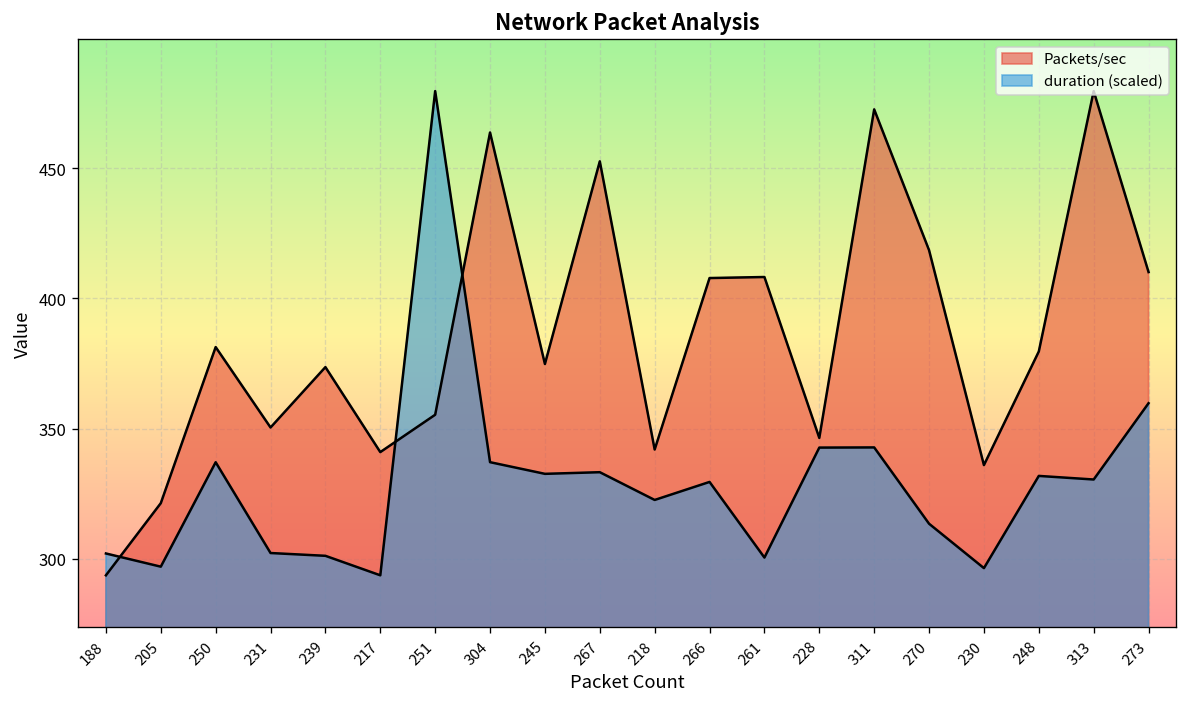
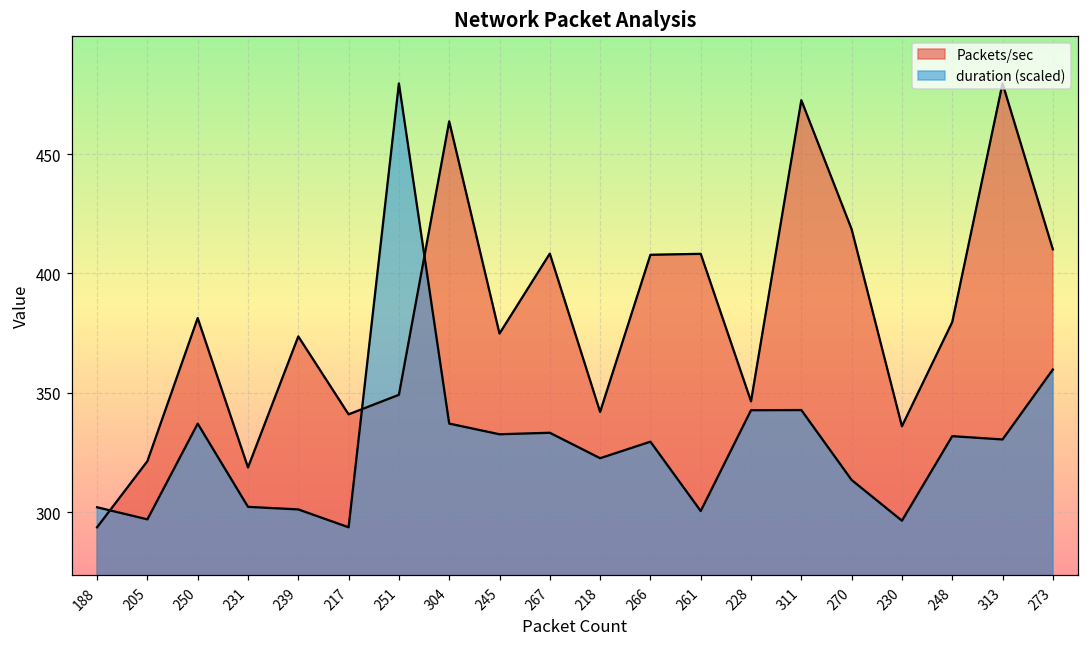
  {
    "Packets/sec": {
      "188": 294,
      "205": 321,
      "250": 381,
-     "231": 350,
+     "231": 319,
      "239": 374,
      "217": 341,
-     "251": 355,
+     "251": 349,
      "304": 464,
      "245": 375,
-     "267": 453,
+     "267": 408,
      "218": 342,
      "266": 408,
      "261": 408,
      "228": 346,
      "311": 473,
      "270": 419,
      "230": 336,
      "248": 380,
      "273": 410
    },
    "duration (scaled)": {
      "188": 302,
      "205": 297,
      "250": 337,
      "231": 302,
      "239": 301,
      "217": 294,
      "251": 480,
      "304": 337,
      "245": 333,
      "267": 333,
      "218": 323,
      "266": 330,
      "261": 301,
      "228": 343,
      "311": 343,
      "270": 314,
      "230": 296,
      "248": 332,
      "313": 330,
      "273": 360
    }
  }
